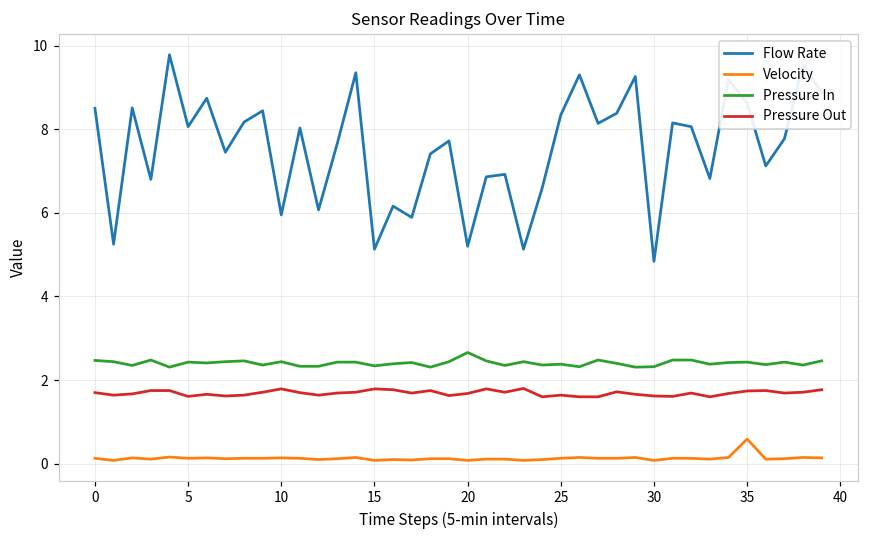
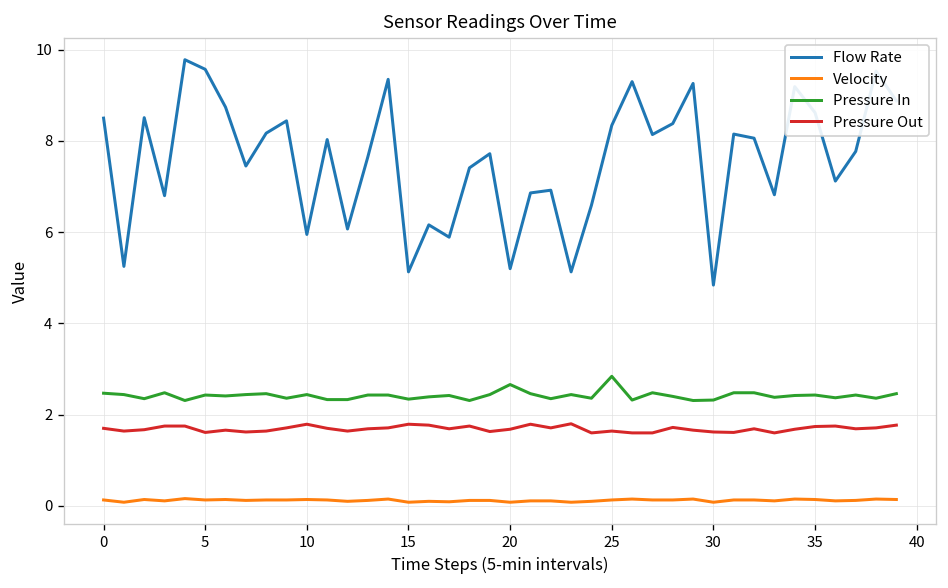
  {
    "Flow Rate": {
      "0": 8.5,
-     "5": 8.1,
+     "5": 9.6,
      "10": 6.0,
      "15": 5.1,
      "20": 5.2,
      "25": 8.3,
      "30": 4.8
    },
    "Velocity": {
      "0": 0.1,
      "5": 0.1,
      "10": 0.1,
      "15": 0.1,
      "20": 0.1,
      "25": 0.1,
      "30": 0.1,
-     "35": 0.6
+     "35": 0.1
    },
    "Pressure In": {
      "0": 2.5,
      "5": 2.4,
      "10": 2.4,
      "15": 2.3,
      "20": 2.7,
-     "25": 2.4,
+     "25": 2.8,
      "30": 2.3,
      "35": 2.4
    },
    "Pressure Out": {
      "0": 1.7,
      "5": 1.6,
      "10": 1.8,
      "15": 1.8,
      "20": 1.7,
      "25": 1.6,
      "30": 1.6,
      "35": 1.7
    }
  }
